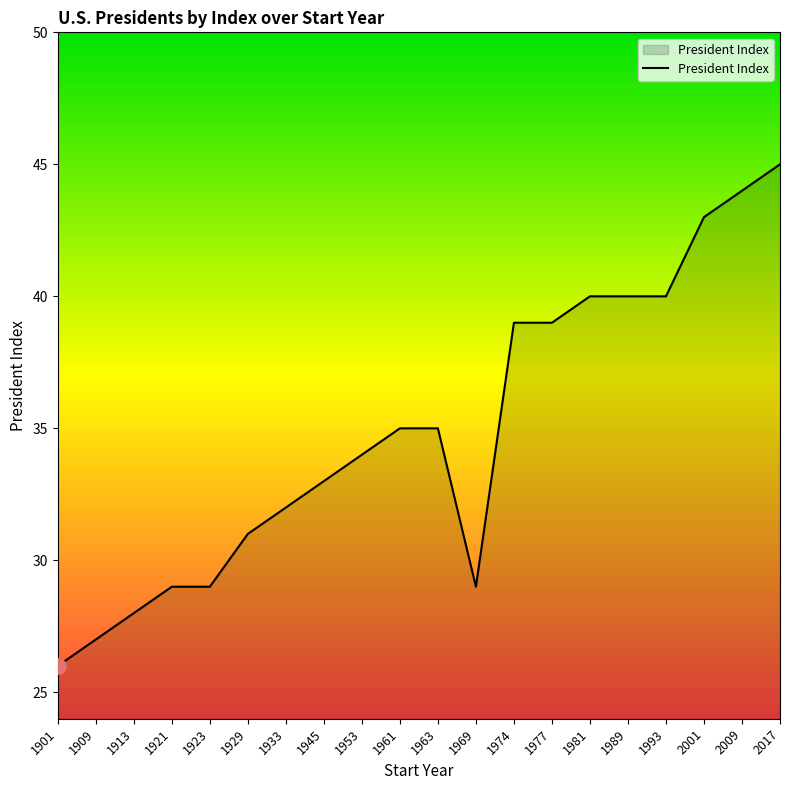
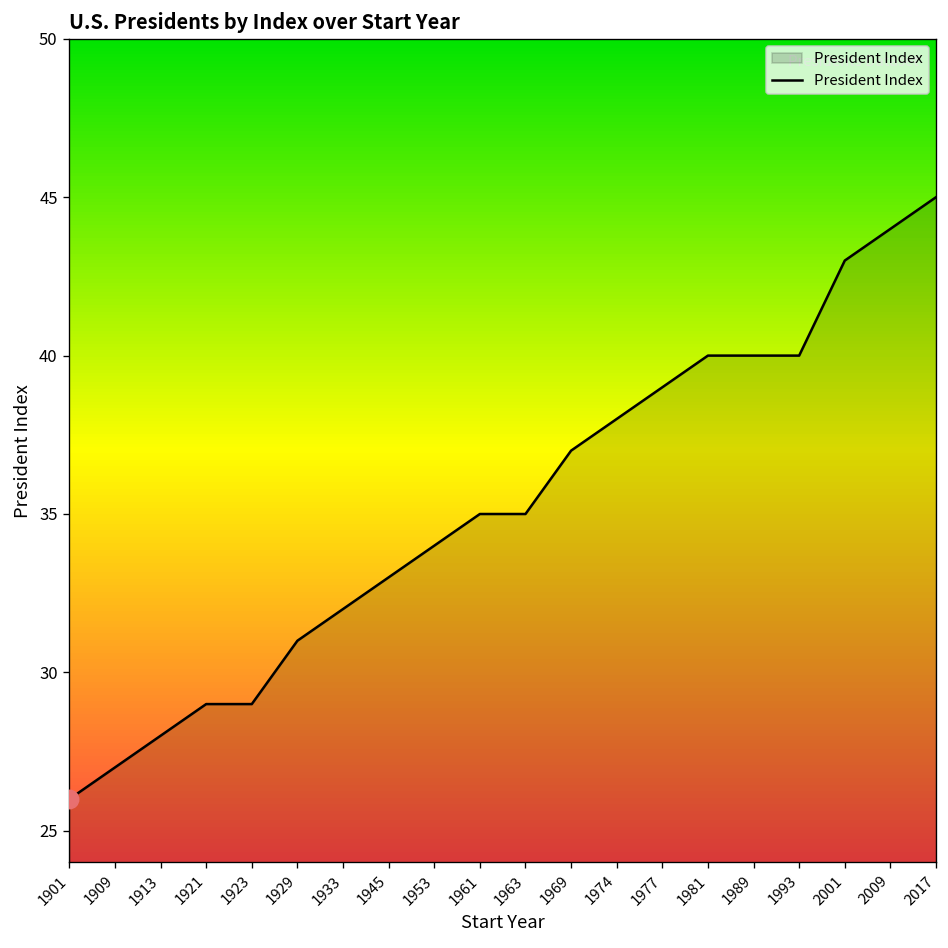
  {
    "President Index": {
      "1909": 27,
      "1913": 28,
      "1921": 29,
      "1923": 29,
      "1929": 31,
      "1933": 32,
      "1945": 33,
      "1953": 34,
      "1961": 35,
      "1963": 35,
-     "1969": 29,
-     "1974": 39,
+     "1969": 37,
+     "1974": 38,
      "1977": 39,
      "1981": 40,
      "1989": 40,
      "1993": 40,
      "2001": 43,
      "2009": 44,
      "2017": 45
    }
  }
